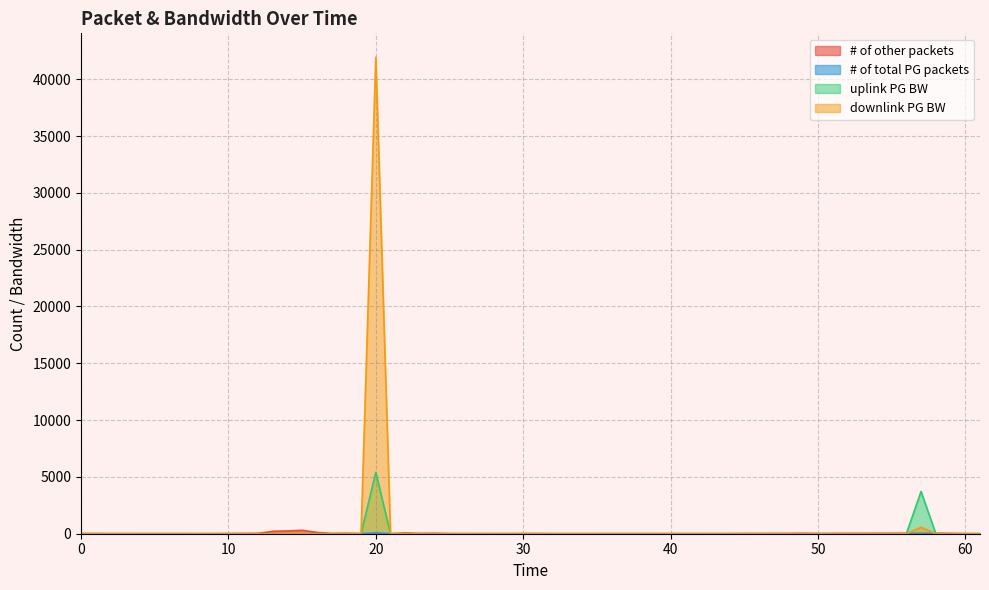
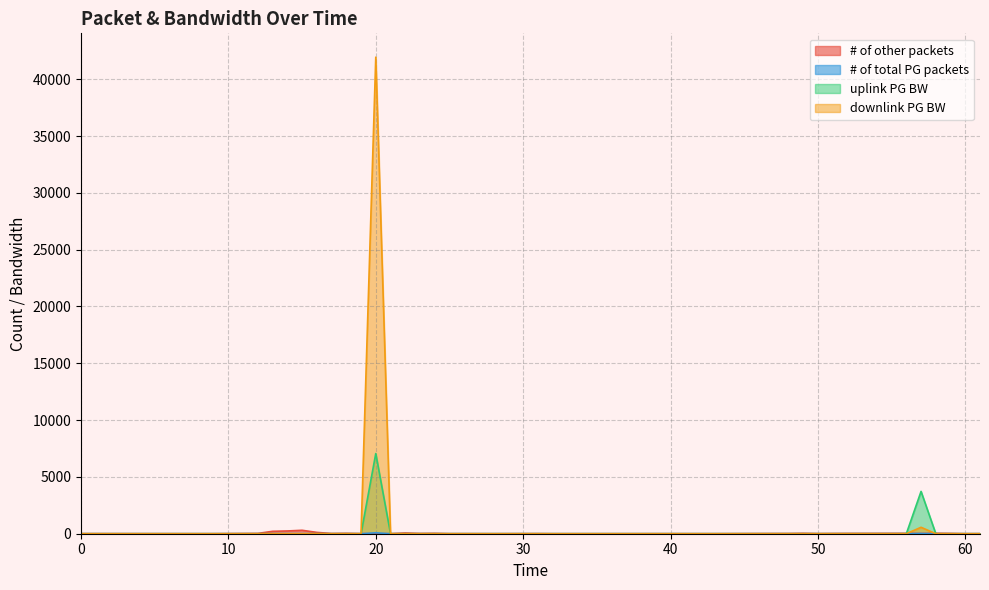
  {
    "uplink PG BW": {
-     "20": 5400
+     "20": 7100
    },
    "downlink PG BW": {
      "20": 41900
    }
  }
